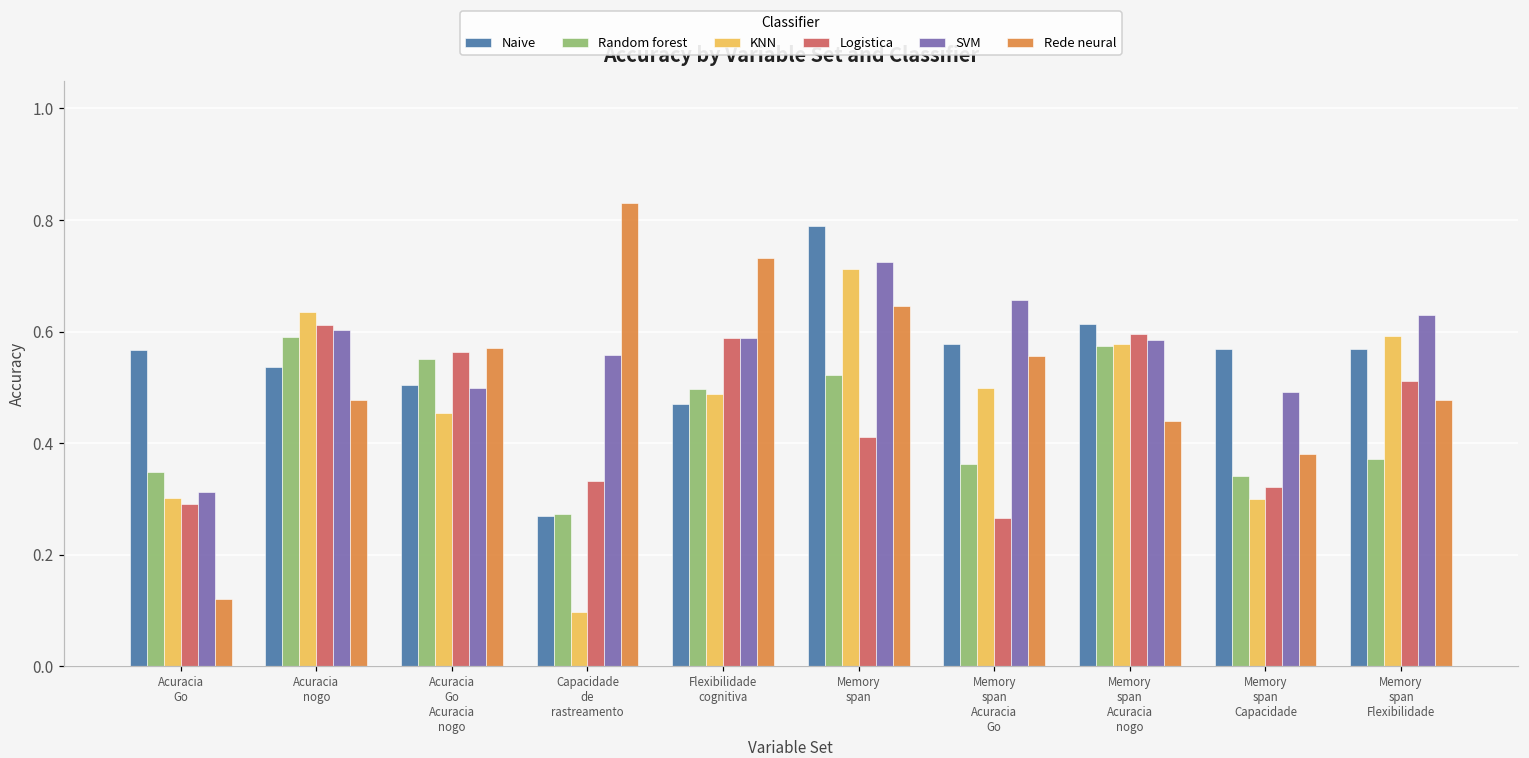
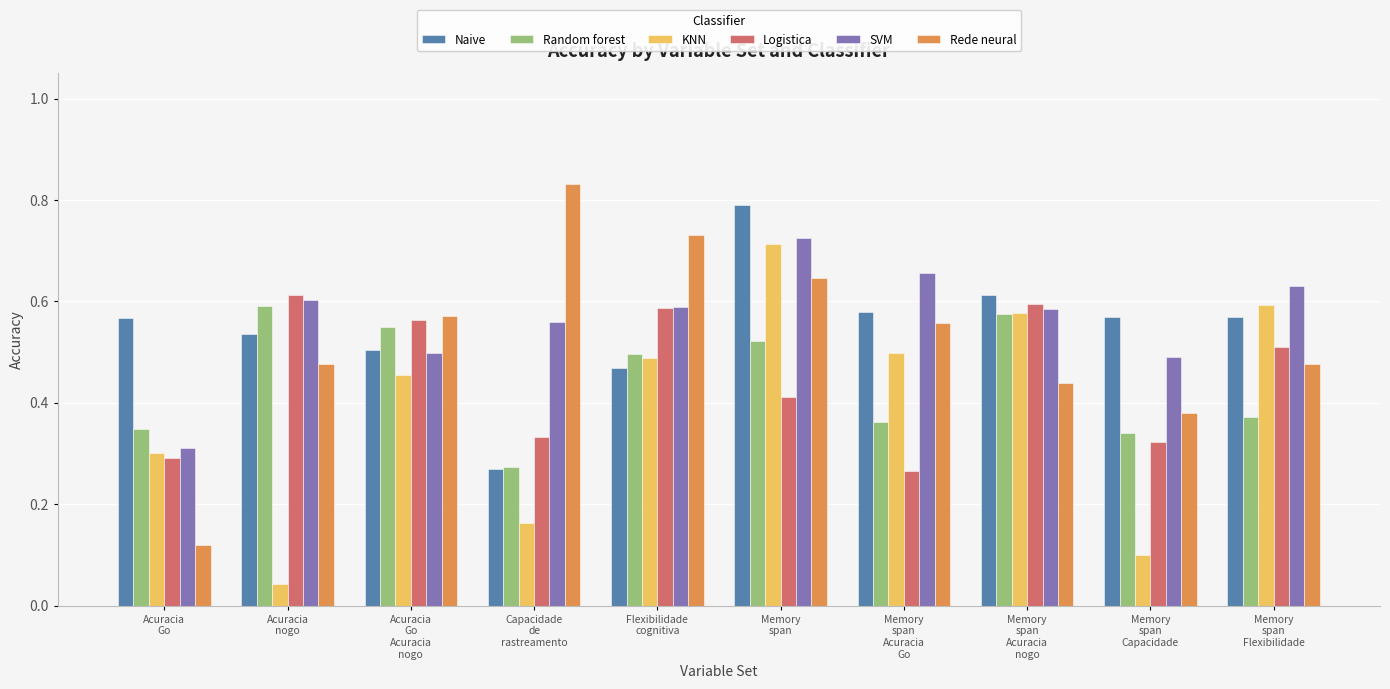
  {
    "Random forest": {
      "Acuracia Go": 0.35,
      "Acuracia nogo": 0.59,
      "Acuracia Go Acuracia nogo": 0.55,
      "Capacidade de rastreamento": 0.27,
      "Flexibilidade cognitiva": 0.50,
      "Memory span": 0.52,
      "Memory span Acuracia Go": 0.36,
      "Memory span Acuracia nogo": 0.57,
      "Memory span Capacidade": 0.34,
      "Memory span Flexibilidade": 0.37
    },
    "KNN": {
      "Acuracia Go": 0.30,
-     "Acuracia nogo": 0.64,
+     "Acuracia nogo": 0.04,
      "Acuracia Go Acuracia nogo": 0.45,
-     "Capacidade de rastreamento": 0.10,
+     "Capacidade de rastreamento": 0.16,
      "Flexibilidade cognitiva": 0.49,
      "Memory span": 0.71,
      "Memory span Acuracia Go": 0.50,
      "Memory span Acuracia nogo": 0.58,
-     "Memory span Capacidade": 0.3,
+     "Memory span Capacidade": 0.1,
      "Memory span Flexibilidade": 0.59
    }
  }
